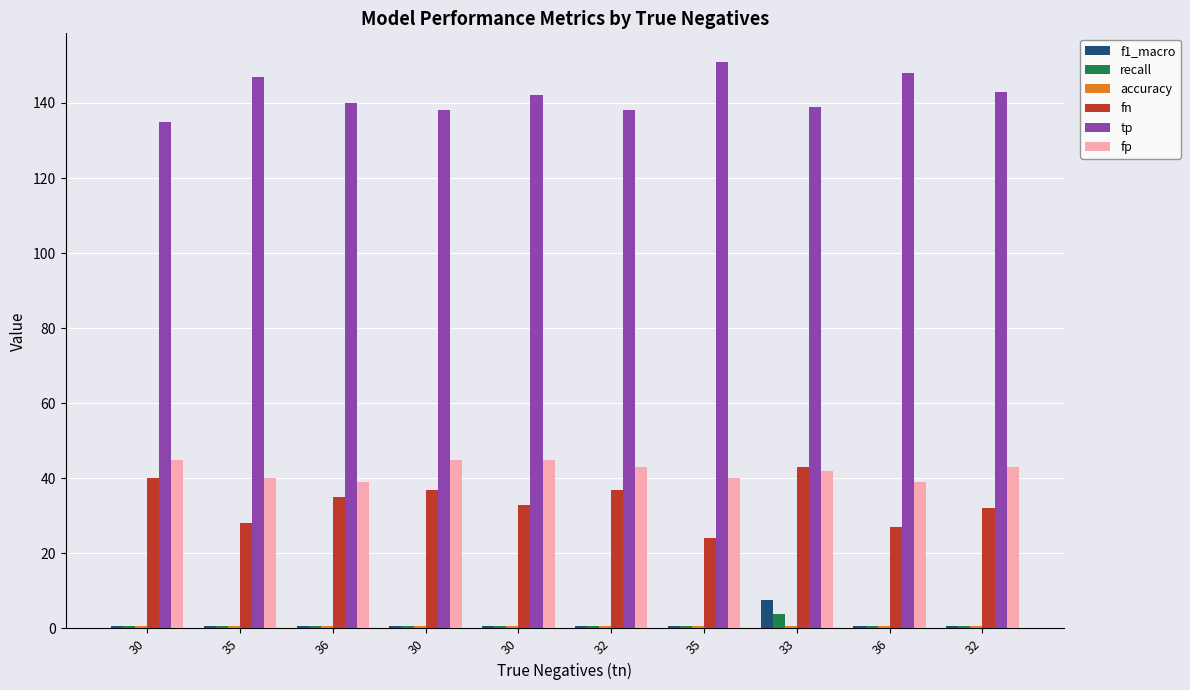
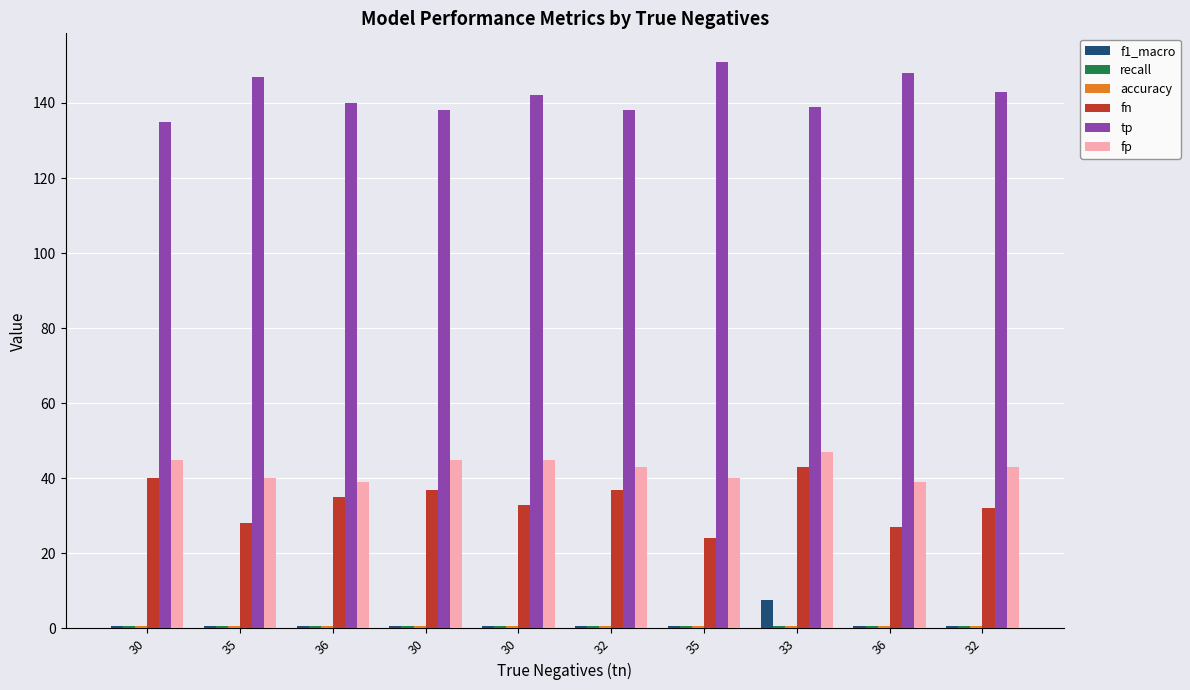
  {
    "f1_macro": {
      "33": 8
    },
    "recall": {
-     "33": 4
+     "33": 1
    },
    "accuracy": {
      "33": 1
    },
    "fn": {
      "33": 43
    },
    "tp": {
      "33": 139
    },
    "fp": {
-     "33": 42
+     "33": 47
    }
  }
